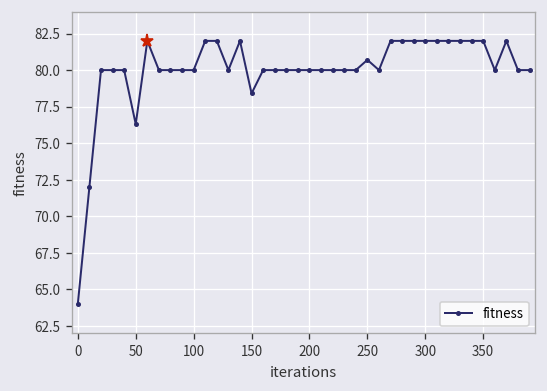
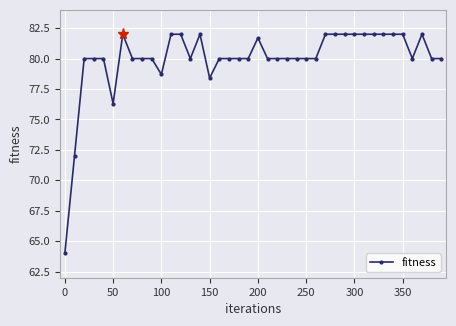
  {
    "fitness": {
      "0": 64.0,
      "50": 76.3,
-     "100": 80.0,
+     "100": 78.7,
      "150": 78.4,
-     "200": 80.0,
-     "250": 80.7,
+     "200": 81.7,
+     "250": 80.0,
      "300": 82.0,
      "350": 82.0
    }
  }
